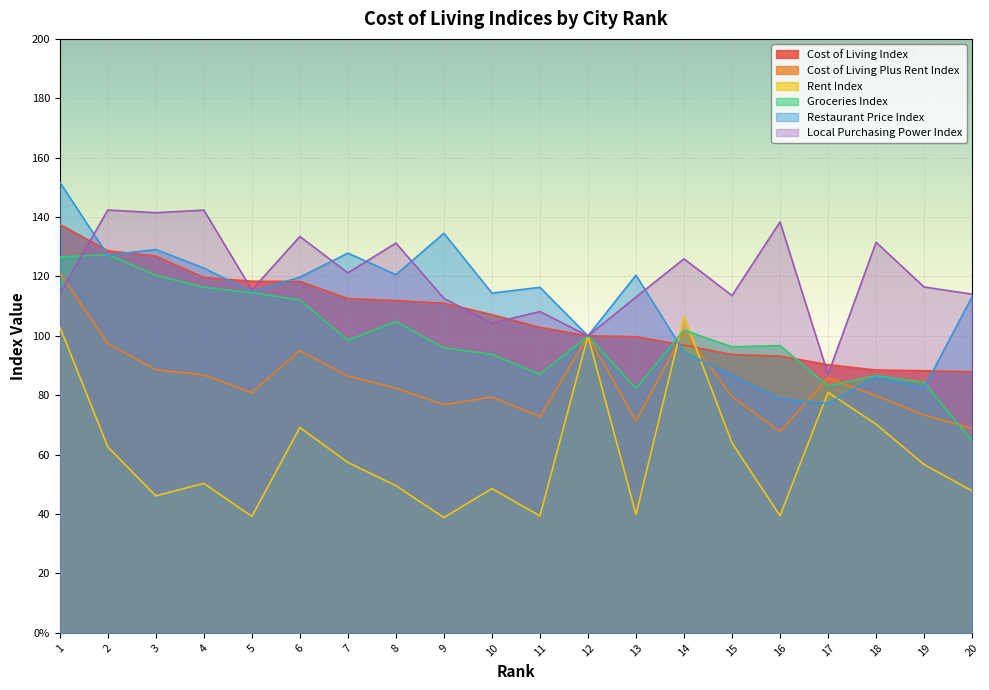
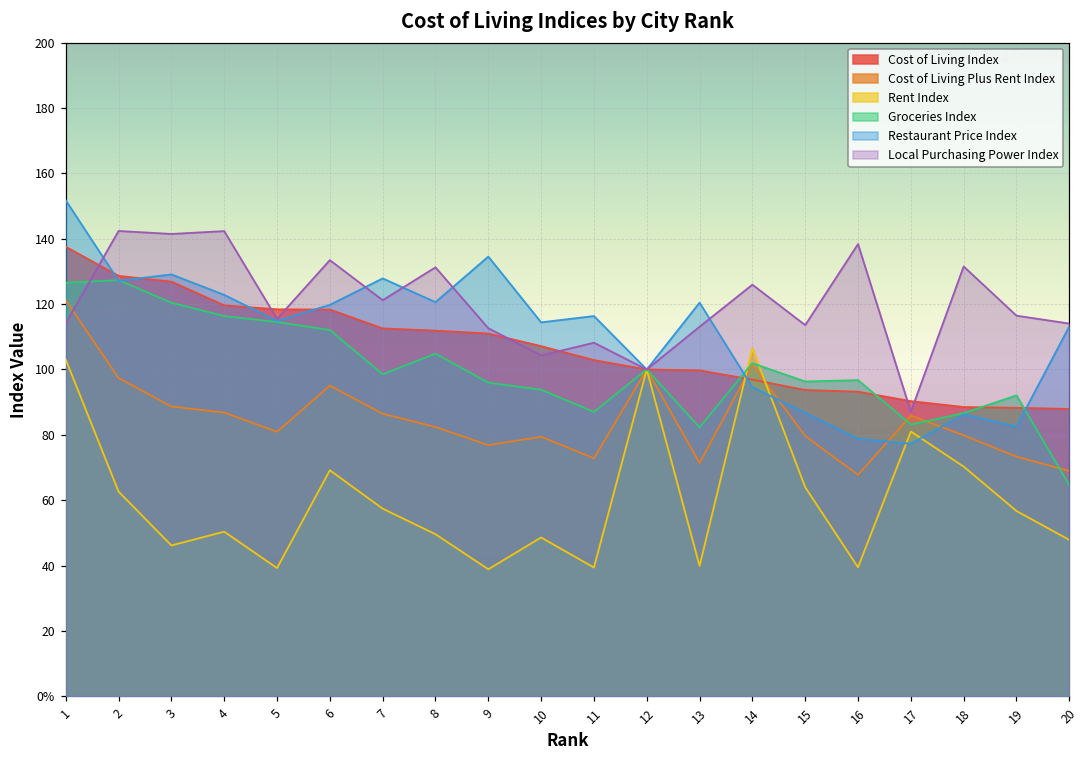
  {
    "Rent Index": {
      "1": 103,
      "2": 63,
      "3": 46,
      "4": 50,
      "5": 39,
      "6": 69,
      "7": 57,
      "8": 50,
      "9": 39,
      "10": 49,
      "11": 39,
      "13": 40,
      "14": 106,
      "15": 64,
      "16": 39,
      "17": 81,
      "18": 70,
      "19": 57,
      "20": 48
    },
    "Groceries Index": {
      "1": 127,
      "3": 120,
      "4": 116,
      "6": 112,
      "7": 99,
      "8": 105,
      "9": 96,
      "10": 94,
      "11": 87,
      "13": 82,
      "15": 96,
      "16": 97,
      "17": 83,
-     "19": 84,
+     "19": 92,
      "20": 65
    },
    "Restaurant Price Index": {
      "1": 152,
      "3": 129,
      "4": 123,
      "6": 120,
      "7": 128,
      "8": 121,
      "9": 135,
      "10": 114,
      "11": 116,
      "13": 120,
      "14": 95,
      "15": 87,
      "16": 79,
      "17": 77,
      "19": 83
    },
    "Local Purchasing Power Index": {
      "1": 114,
      "2": 142,
      "3": 141,
      "4": 142,
      "6": 133,
      "7": 121,
      "8": 131,
      "9": 113,
      "10": 104,
      "11": 108,
      "13": 113,
      "14": 126,
      "15": 114,
      "16": 138,
      "17": 87,
      "18": 132,
      "19": 116
    }
  }
